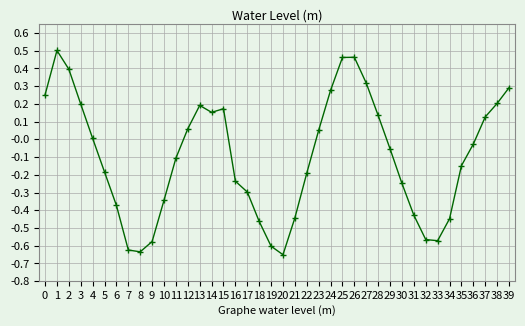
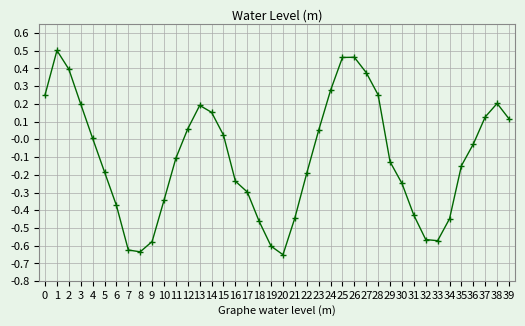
  {
    "0": 0.25,
    "1": 0.50,
    "2": 0.40,
    "3": 0.20,
    "4": 0.01,
    "5": -0.18,
    "6": -0.37,
    "7": -0.62,
    "8": -0.63,
    "9": -0.58,
    "10": -0.34,
    "11": -0.11,
    "12": 0.06,
    "13": 0.19,
    "14": 0.15,
-   "15": 0.17,
+   "15": 0.02,
    "16": -0.24,
    "17": -0.30,
    "18": -0.46,
    "19": -0.60,
    "20": -0.65,
    "21": -0.44,
    "22": -0.19,
    "23": 0.05,
    "24": 0.28,
    "25": 0.46,
    "26": 0.46,
-   "27": 0.32,
-   "28": 0.13,
-   "29": -0.05,
+   "27": 0.38,
+   "28": 0.25,
+   "29": -0.13,
    "30": -0.25,
    "31": -0.43,
    "32": -0.57,
    "33": -0.57,
    "34": -0.45,
    "35": -0.15,
    "36": -0.03,
    "37": 0.13,
    "38": 0.20,
-   "39": 0.29
+   "39": 0.12
  }
